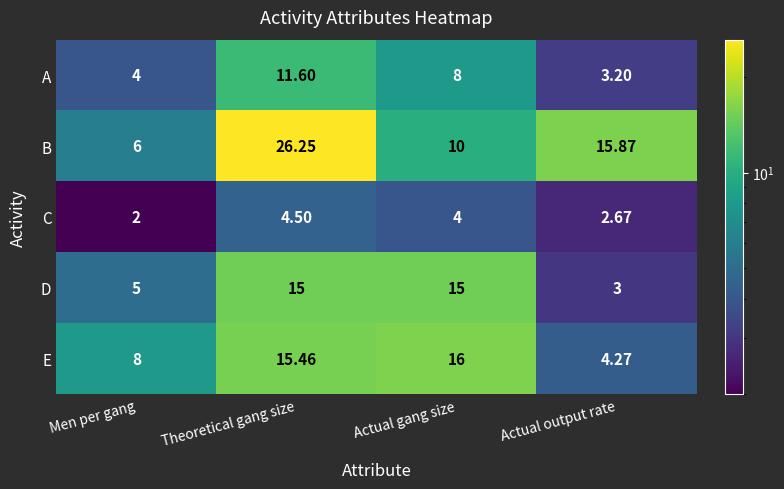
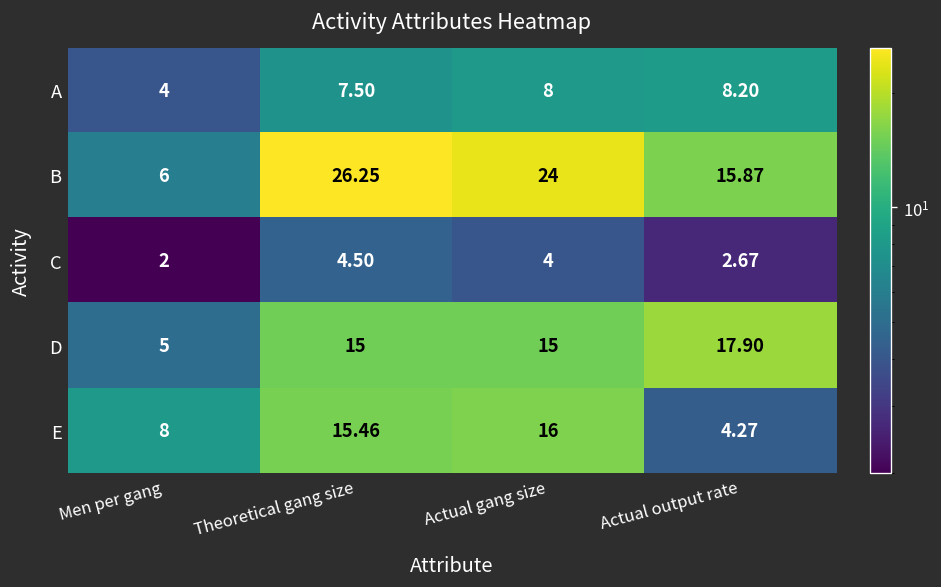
  {
    "A": {
      "Men per gang": 4,
-     "Theoretical gang size": 11.60,
+     "Theoretical gang size": 7.50,
      "Actual gang size": 8,
-     "Actual output rate": 3.20
+     "Actual output rate": 8.20
    },
    "B": {
      "Men per gang": 6,
      "Theoretical gang size": 26.25,
-     "Actual gang size": 10,
+     "Actual gang size": 24,
      "Actual output rate": 15.87
    },
    "C": {
      "Men per gang": 2,
      "Theoretical gang size": 4.50,
      "Actual gang size": 4,
      "Actual output rate": 2.67
    },
    "D": {
      "Men per gang": 5,
      "Theoretical gang size": 15,
      "Actual gang size": 15,
-     "Actual output rate": 3
+     "Actual output rate": 17.90
    },
    "E": {
      "Men per gang": 8,
      "Theoretical gang size": 15.46,
      "Actual gang size": 16,
      "Actual output rate": 4.27
    }
  }
